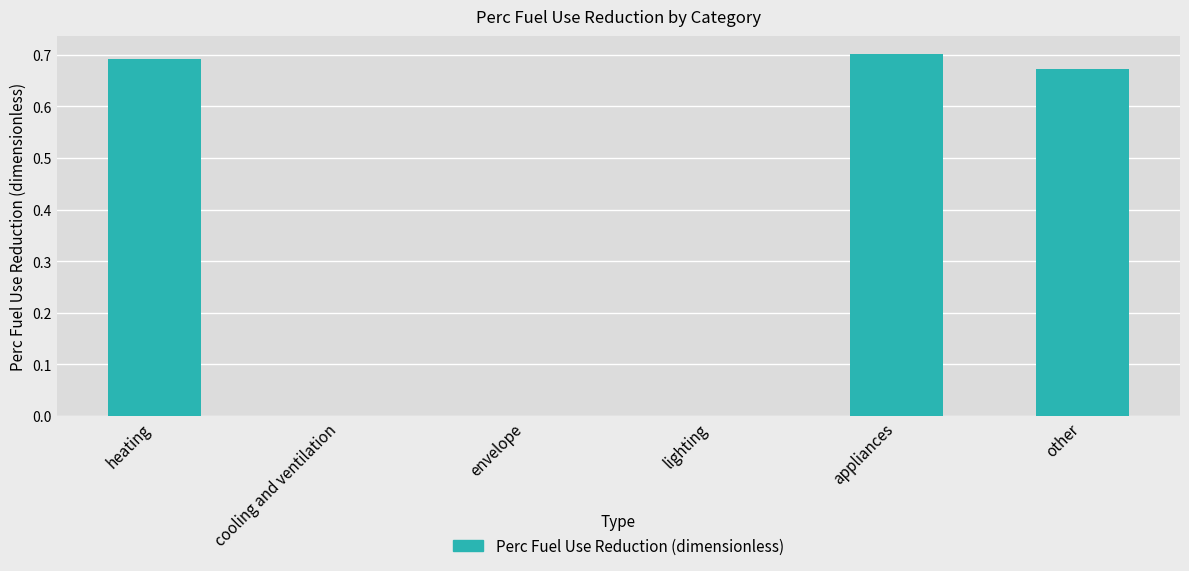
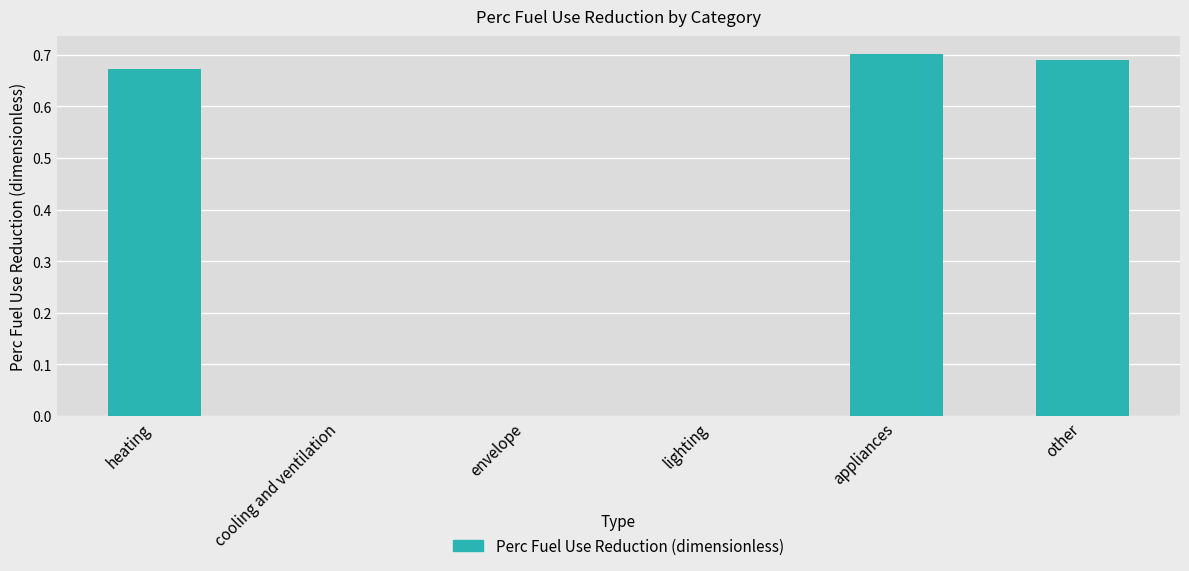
  {
-   "heating": 0.69,
+   "heating": 0.67,
    "cooling and ventilation": 0.00,
    "envelope": 0.00,
    "lighting": 0.00,
    "appliances": 0.70,
-   "other": 0.67
+   "other": 0.69
  }
